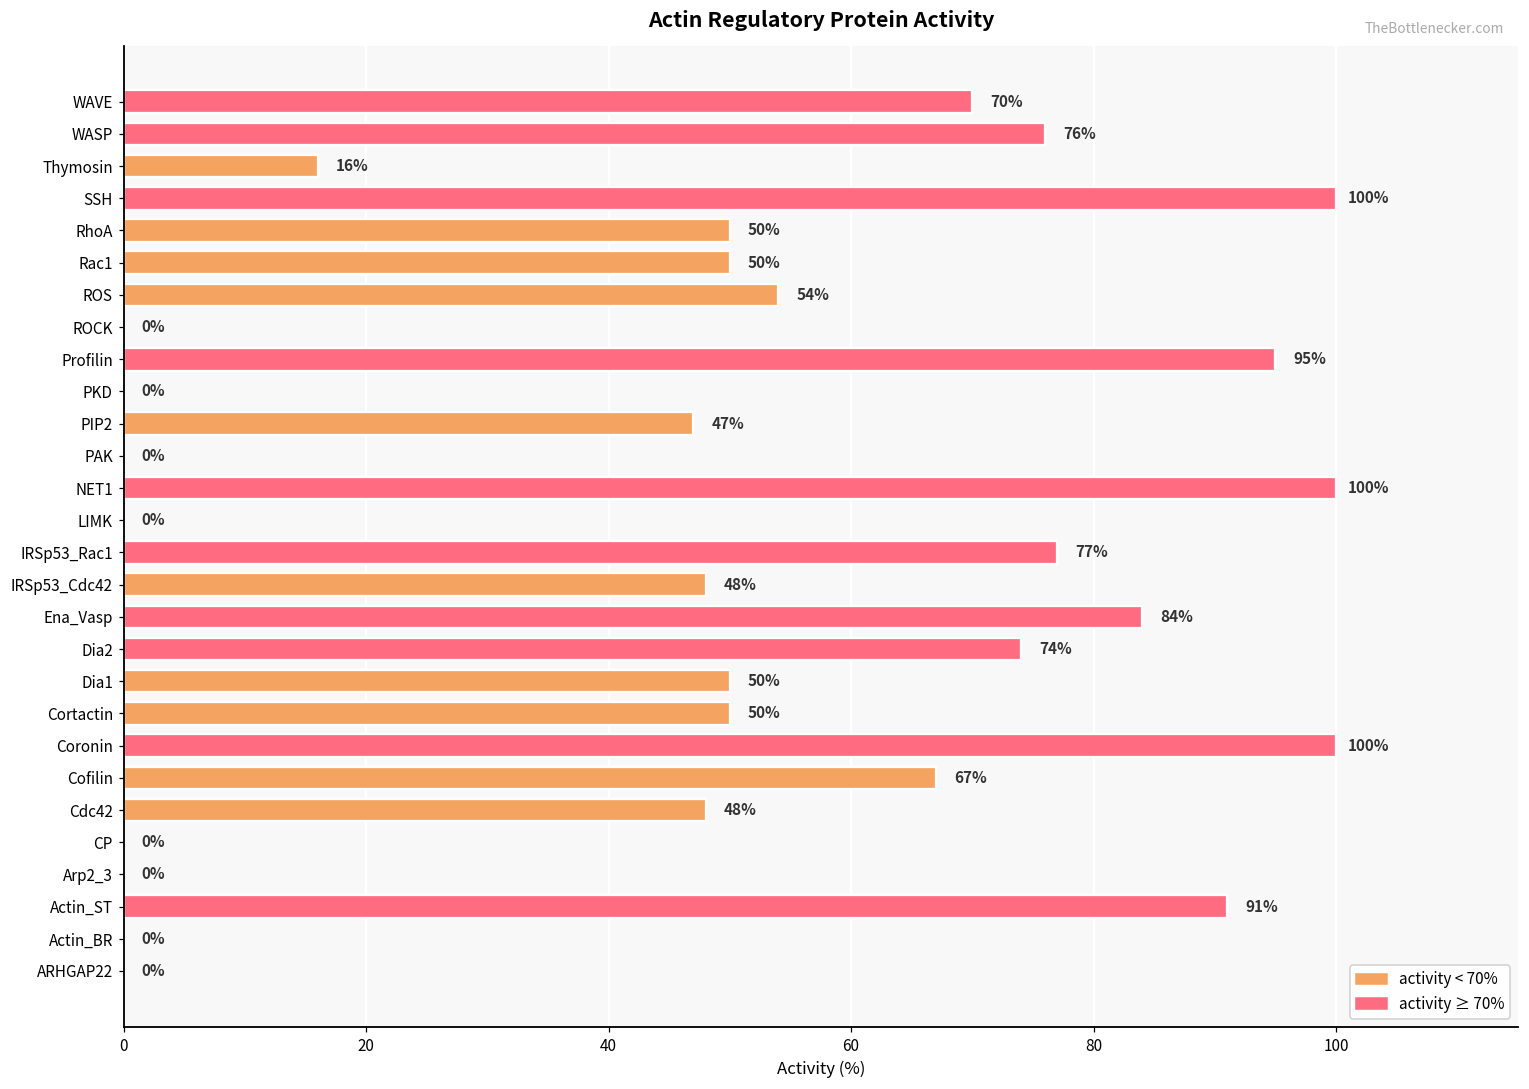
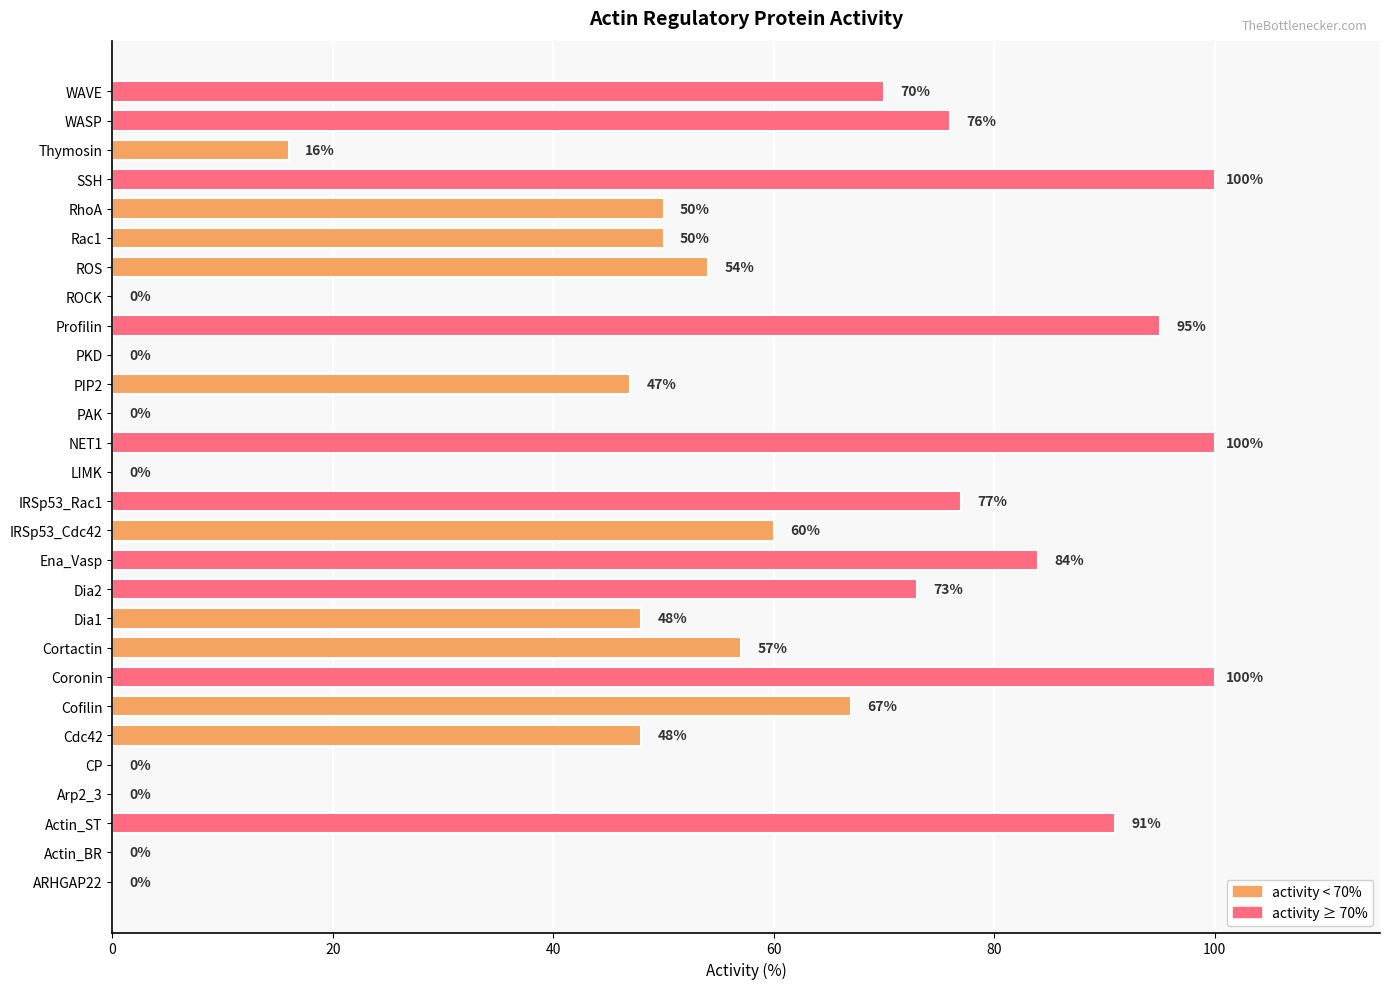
  {
    "WAVE": "70%",
    "WASP": "76%",
    "Thymosin": "16%",
    "SSH": "100%",
    "RhoA": "50%",
    "Rac1": "50%",
    "ROS": "54%",
    "ROCK": "0%",
    "Profilin": "95%",
    "PKD": "0%",
    "PIP2": "47%",
    "PAK": "0%",
    "NET1": "100%",
    "LIMK": "0%",
    "IRSp53_Rac1": "77%",
-   "IRSp53_Cdc42": "48%",
+   "IRSp53_Cdc42": "60%",
    "Ena_Vasp": "84%",
-   "Dia2": "74%",
-   "Dia1": "50%",
-   "Cortactin": "50%",
+   "Dia2": "73%",
+   "Dia1": "48%",
+   "Cortactin": "57%",
    "Coronin": "100%",
    "Cofilin": "67%",
    "Cdc42": "48%",
    "CP": "0%",
    "Arp2_3": "0%",
    "Actin_ST": "91%",
    "Actin_BR": "0%",
    "ARHGAP22": "0%"
  }
